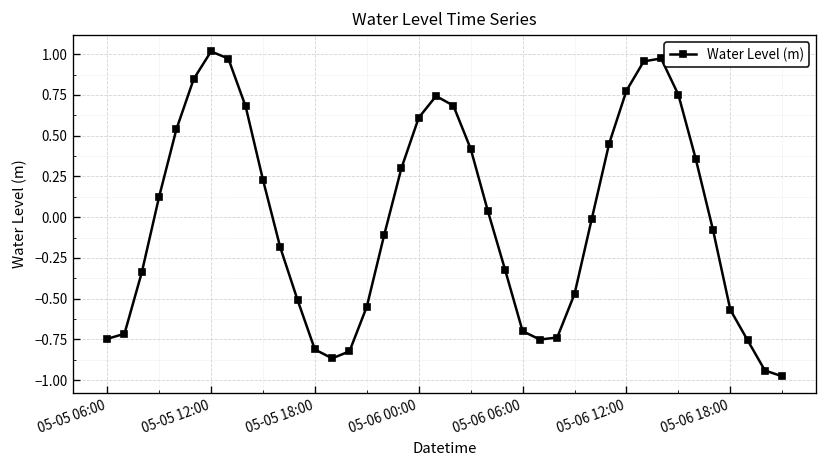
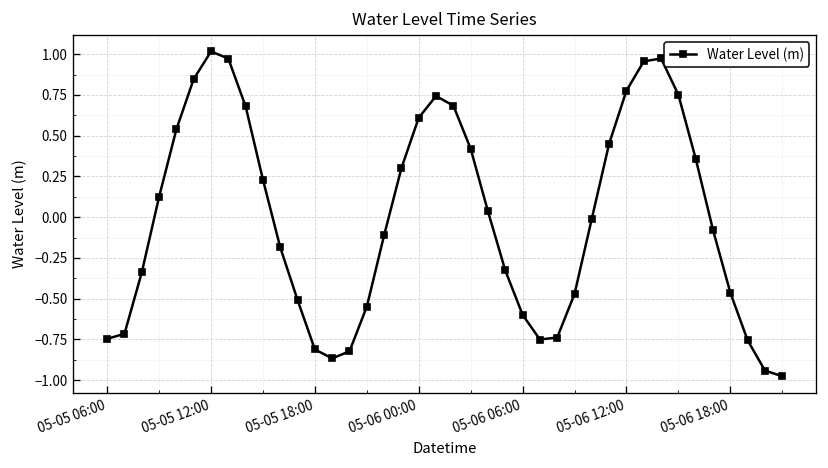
  {
    "05-05 06:00": -0.75,
    "05-05 12:00": 1.02,
    "05-05 18:00": -0.81,
    "05-06 00:00": 0.61,
-   "05-06 06:00": -0.70,
+   "05-06 06:00": -0.60,
    "05-06 12:00": 0.78,
-   "05-06 18:00": -0.57
+   "05-06 18:00": -0.46
  }
